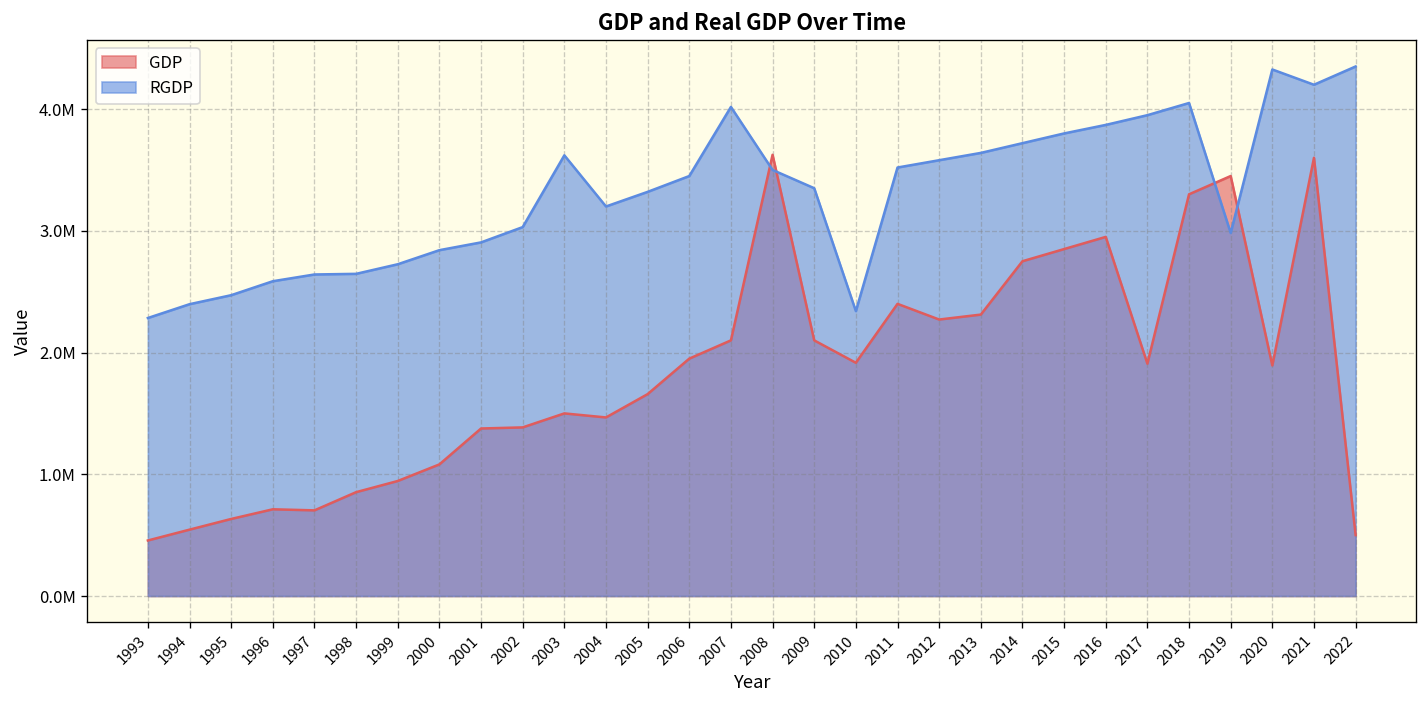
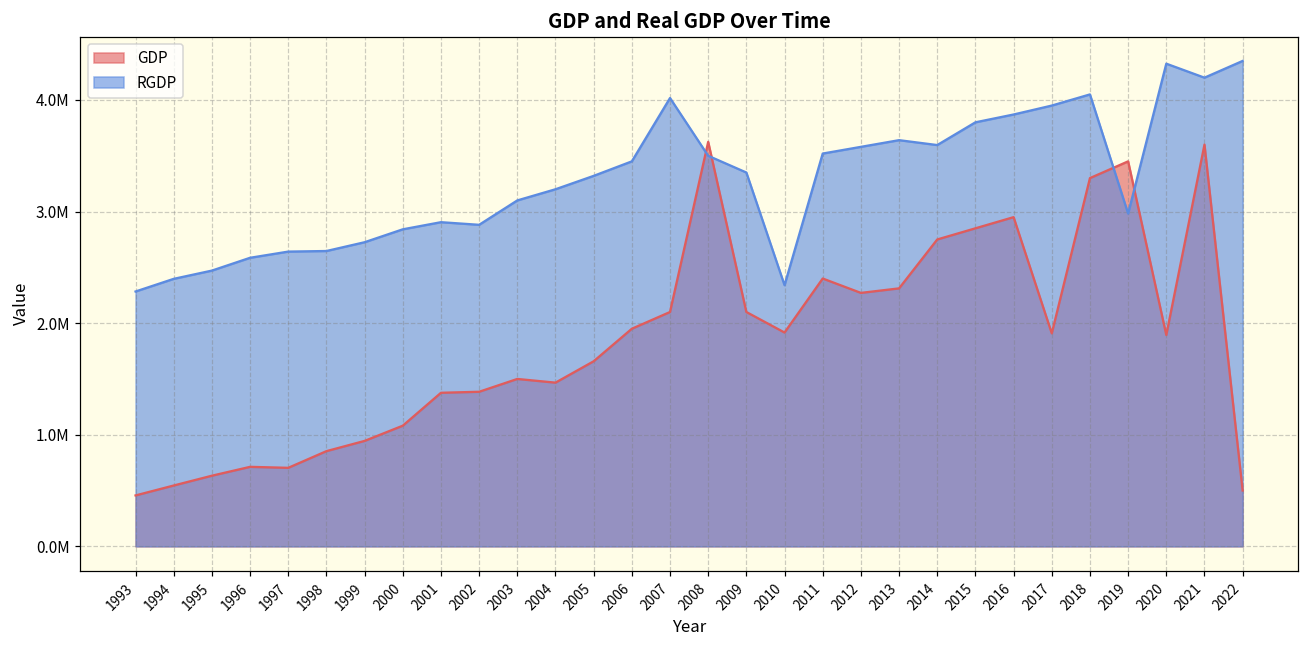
  {
    "GDP": {
      "1993": 460000,
      "1994": 550000,
      "1995": 630000,
      "1996": 710000,
      "1997": 700000,
      "1998": 850000,
      "1999": 940000,
      "2000": 1080000,
      "2001": 1380000,
      "2002": 1390000,
      "2003": 1500000,
      "2004": 1470000,
      "2005": 1660000,
      "2006": 1950000,
      "2007": 2100000,
      "2008": 3620000,
      "2009": 2100000,
      "2010": 1920000,
      "2011": 2400000,
      "2012": 2270000,
      "2013": 2310000,
      "2014": 2750000,
      "2015": 2850000,
      "2016": 2950000,
      "2017": 1910000,
      "2018": 3300000,
      "2019": 3450000,
      "2020": 1890000,
      "2021": 3600000,
      "2022": 500000
    },
    "RGDP": {
      "1993": 2280000,
      "1994": 2400000,
      "1995": 2470000,
      "1996": 2590000,
      "1997": 2640000,
      "1998": 2650000,
      "1999": 2730000,
      "2000": 2840000,
      "2001": 2900000,
-     "2002": 3030000,
-     "2003": 3620000,
+     "2002": 2880000,
+     "2003": 3100000,
      "2004": 3200000,
      "2005": 3320000,
      "2006": 3450000,
      "2007": 4020000,
      "2008": 3500000,
      "2009": 3350000,
      "2010": 2340000,
      "2011": 3520000,
      "2012": 3580000,
      "2013": 3640000,
-     "2014": 3720000,
+     "2014": 3600000,
      "2015": 3800000,
      "2016": 3870000,
      "2017": 3950000,
      "2018": 4050000,
      "2019": 2980000,
      "2020": 4330000,
      "2021": 4200000,
      "2022": 4350000
    }
  }
